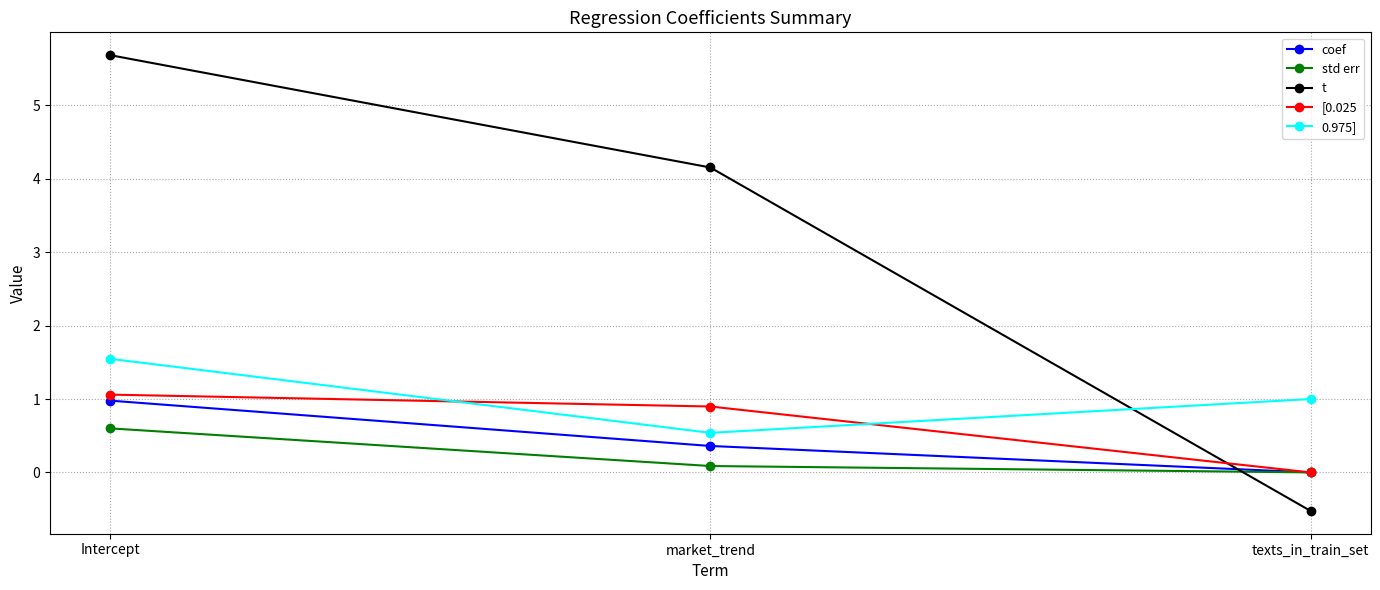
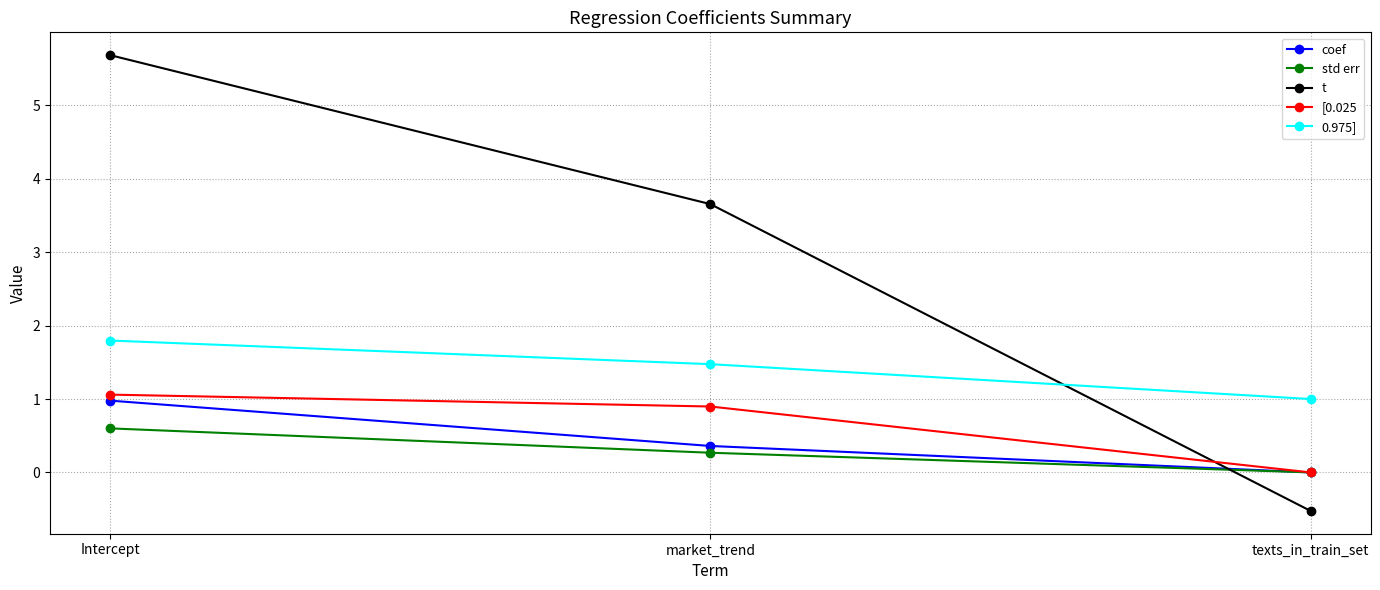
  {
    "coef": {
      "Intercept": 1.0,
      "market_trend": 0.4
    },
    "std err": {
      "Intercept": 0.6,
-     "market_trend": 0.1
+     "market_trend": 0.3
    },
    "t": {
      "Intercept": 5.7,
-     "market_trend": 4.2,
+     "market_trend": 3.7,
      "texts_in_train_set": -0.5
    },
    "[0.025": {
      "Intercept": 1.1,
      "market_trend": 0.9
    },
    "0.975]": {
-     "Intercept": 1.5,
-     "market_trend": 0.5,
+     "Intercept": 1.8,
+     "market_trend": 1.5,
      "texts_in_train_set": 1.0
    }
  }
